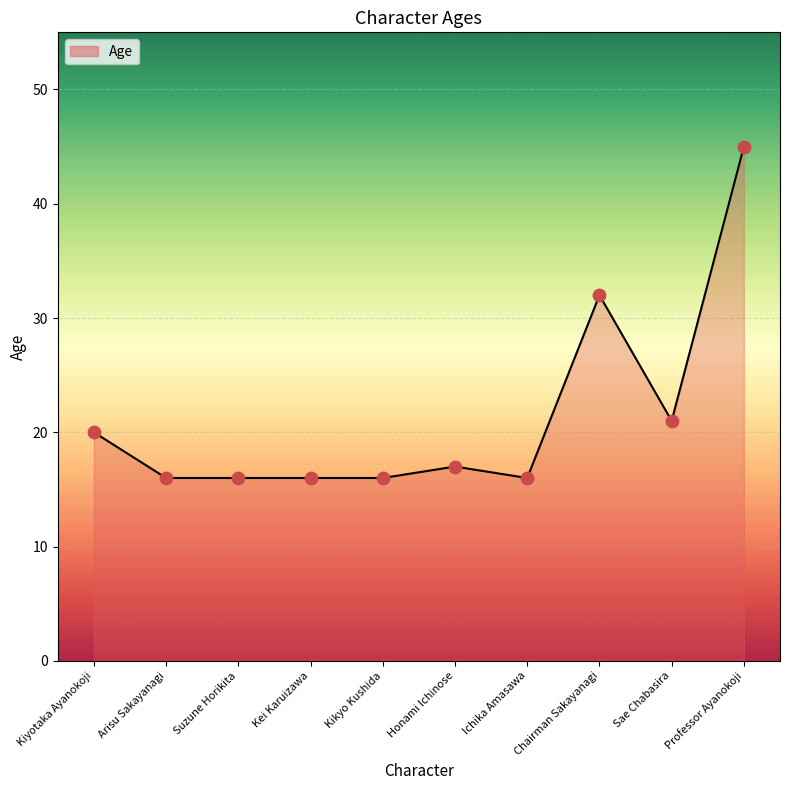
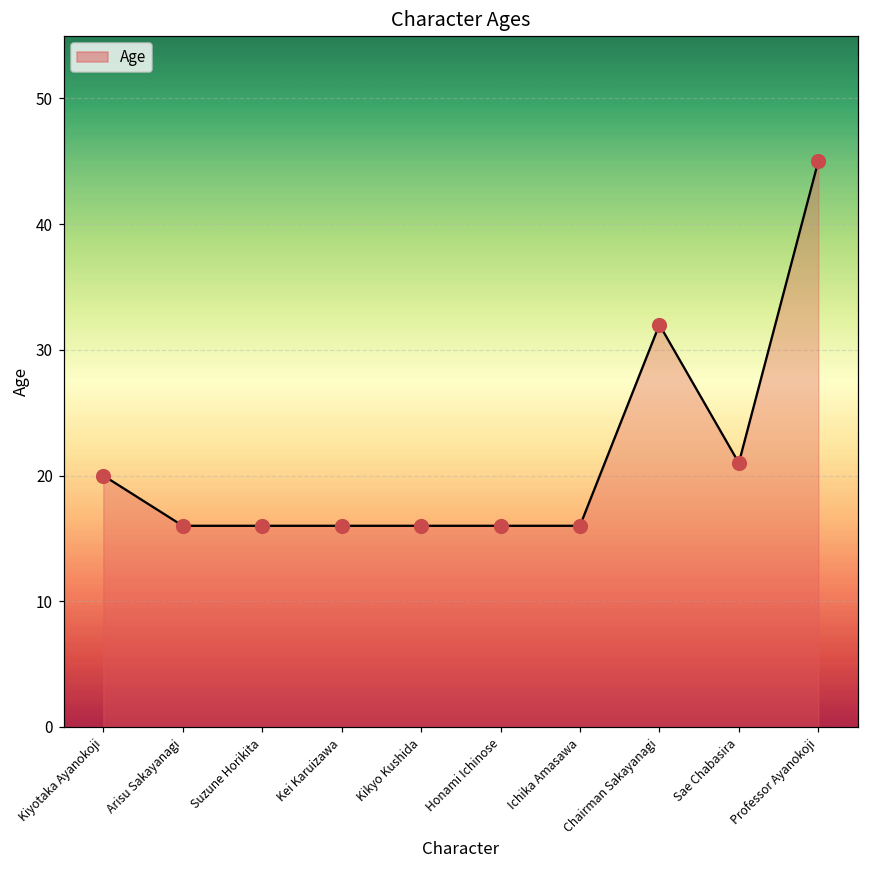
  {
    "Kiyotaka Ayanokoji": 20,
    "Arisu Sakayanagi": 16,
    "Suzune Horikita": 16,
    "Kei Karuizawa": 16,
    "Kikyo Kushida": 16,
-   "Honami Ichinose": 17,
+   "Honami Ichinose": 16,
    "Ichika Amasawa": 16,
    "Chairman Sakayanagi": 32,
    "Sae Chabasira": 21,
    "Professor Ayanokoji": 45
  }
